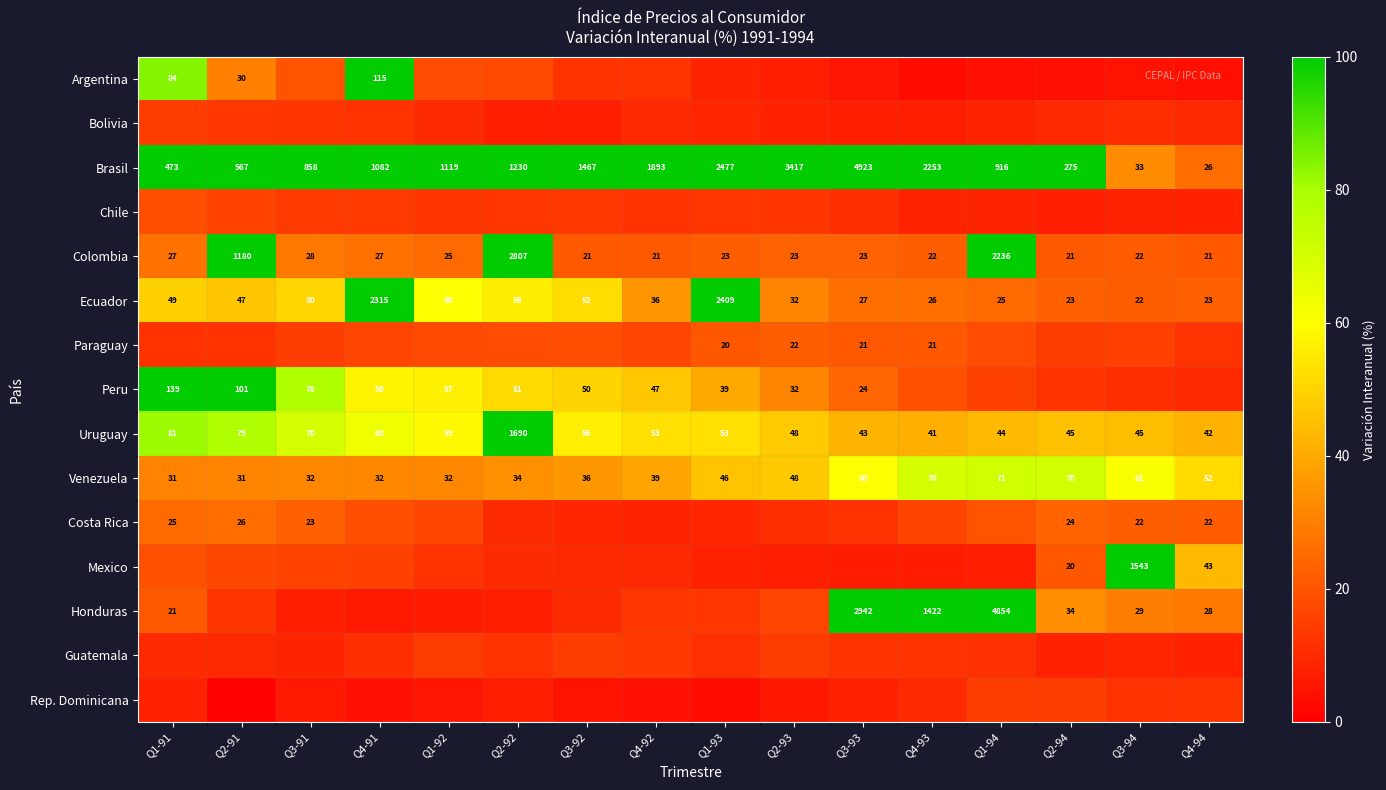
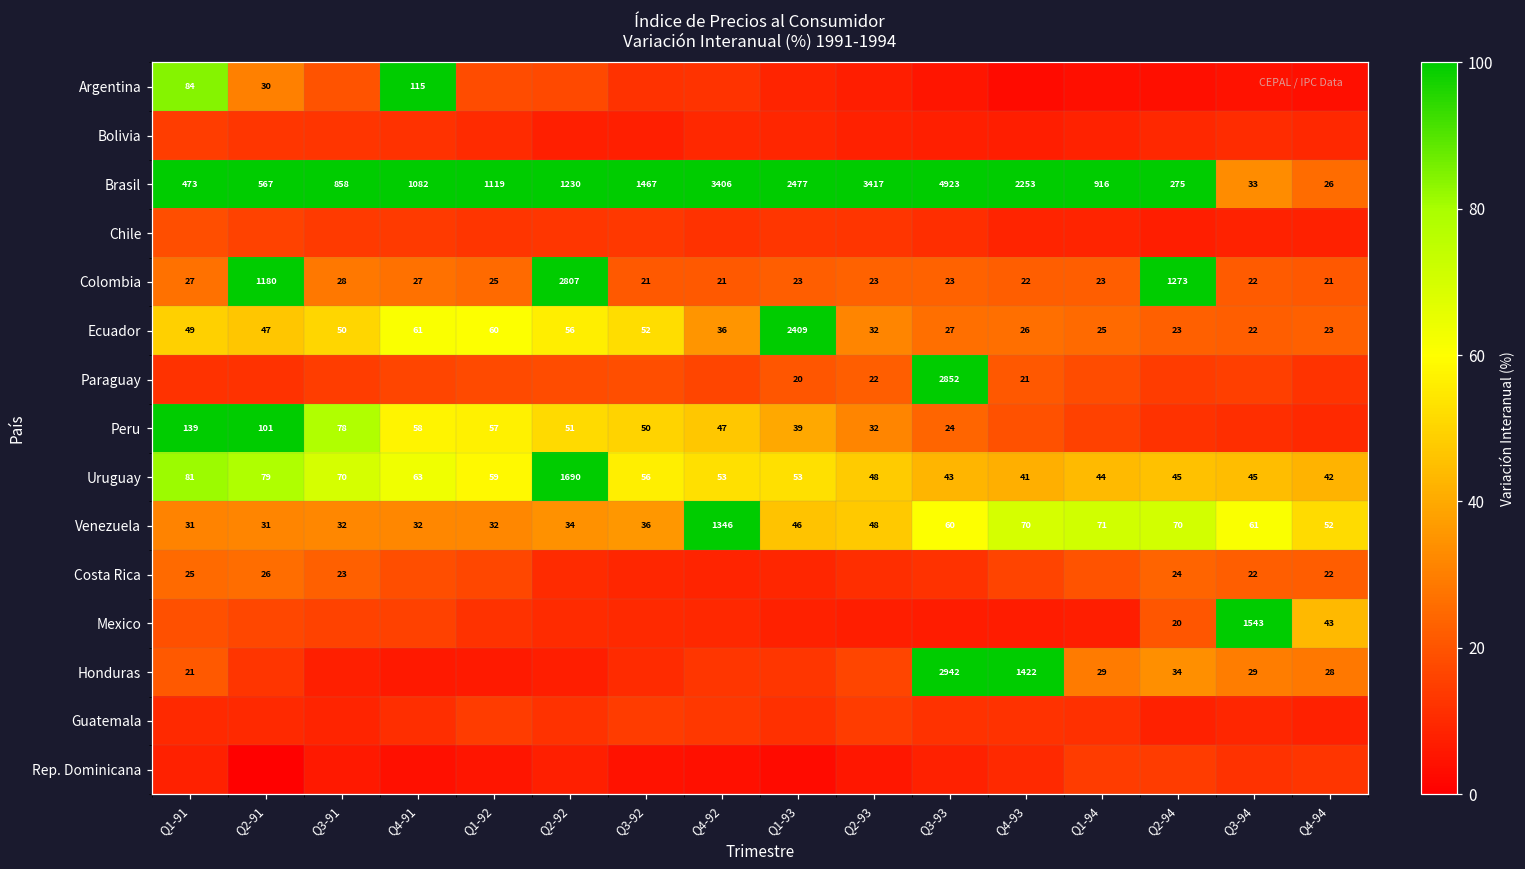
  {
    "Argentina": {
      "Q1-91": 84,
      "Q2-91": 30,
      "Q4-91": 115
    },
    "Brasil": {
      "Q1-91": 473,
      "Q2-91": 567,
      "Q3-91": 858,
      "Q4-91": 1082,
      "Q1-92": 1119,
      "Q2-92": 1230,
      "Q3-92": 1467,
-     "Q4-92": 1893,
+     "Q4-92": 3406,
      "Q1-93": 2477,
      "Q2-93": 3417,
      "Q3-93": 4923,
      "Q4-93": 2253,
      "Q1-94": 916,
      "Q2-94": 275,
      "Q3-94": 33,
      "Q4-94": 26
    },
    "Colombia": {
      "Q1-91": 27,
      "Q2-91": 1180,
      "Q3-91": 28,
      "Q4-91": 27,
      "Q1-92": 25,
      "Q2-92": 2807,
      "Q3-92": 21,
      "Q4-92": 21,
      "Q1-93": 23,
      "Q2-93": 23,
      "Q3-93": 23,
      "Q4-93": 22,
-     "Q1-94": 2236,
-     "Q2-94": 21,
+     "Q1-94": 23,
+     "Q2-94": 1273,
      "Q3-94": 22,
      "Q4-94": 21
    },
    "Ecuador": {
      "Q1-91": 49,
      "Q2-91": 47,
      "Q3-91": 50,
-     "Q4-91": 2315,
+     "Q4-91": 61,
      "Q1-92": 60,
      "Q2-92": 56,
      "Q3-92": 52,
      "Q4-92": 36,
      "Q1-93": 2409,
      "Q2-93": 32,
      "Q3-93": 27,
      "Q4-93": 26,
      "Q1-94": 25,
      "Q2-94": 23,
      "Q3-94": 22,
      "Q4-94": 23
    },
    "Paraguay": {
      "Q1-93": 20,
      "Q2-93": 22,
-     "Q3-93": 21,
+     "Q3-93": 2852,
      "Q4-93": 21
    },
    "Peru": {
      "Q1-91": 139,
      "Q2-91": 101,
      "Q3-91": 78,
      "Q4-91": 58,
      "Q1-92": 57,
      "Q2-92": 51,
      "Q3-92": 50,
      "Q4-92": 47,
      "Q1-93": 39,
      "Q2-93": 32,
      "Q3-93": 24
    },
    "Uruguay": {
      "Q1-91": 81,
      "Q2-91": 79,
      "Q3-91": 70,
      "Q4-91": 63,
      "Q1-92": 59,
      "Q2-92": 1690,
      "Q3-92": 56,
      "Q4-92": 53,
      "Q1-93": 53,
      "Q2-93": 48,
      "Q3-93": 43,
      "Q4-93": 41,
      "Q1-94": 44,
      "Q2-94": 45,
      "Q3-94": 45,
      "Q4-94": 42
    },
    "Venezuela": {
      "Q1-91": 31,
      "Q2-91": 31,
      "Q3-91": 32,
      "Q4-91": 32,
      "Q1-92": 32,
      "Q2-92": 34,
      "Q3-92": 36,
-     "Q4-92": 39,
+     "Q4-92": 1346,
      "Q1-93": 46,
      "Q2-93": 48,
      "Q3-93": 60,
      "Q4-93": 70,
      "Q1-94": 71,
      "Q2-94": 70,
      "Q3-94": 61,
      "Q4-94": 52
    },
    "Costa Rica": {
      "Q1-91": 25,
      "Q2-91": 26,
      "Q3-91": 23,
      "Q2-94": 24,
      "Q3-94": 22,
      "Q4-94": 22
    },
    "Mexico": {
      "Q2-94": 20,
      "Q3-94": 1543,
      "Q4-94": 43
    },
    "Honduras": {
      "Q1-91": 21,
      "Q3-93": 2942,
      "Q4-93": 1422,
-     "Q1-94": 4854,
+     "Q1-94": 29,
      "Q2-94": 34,
      "Q3-94": 29,
      "Q4-94": 28
    }
  }
